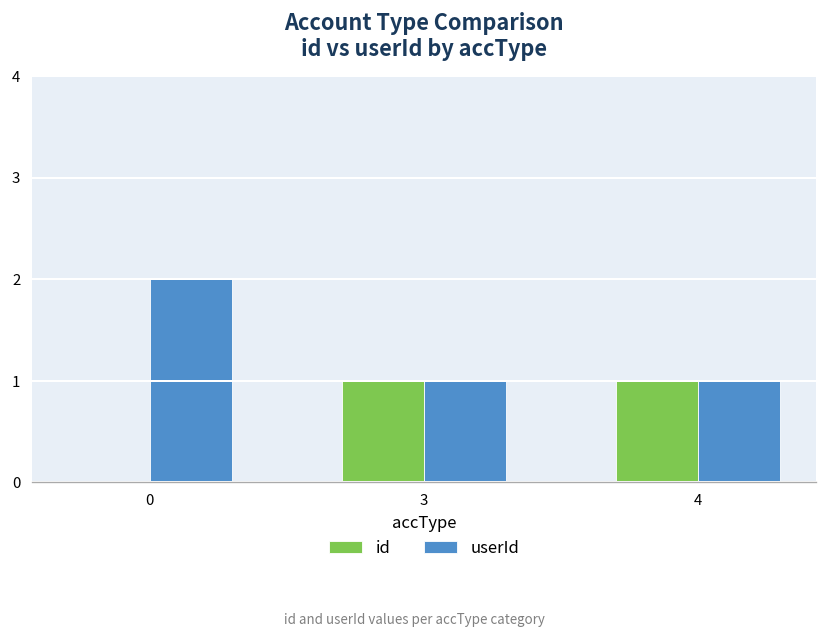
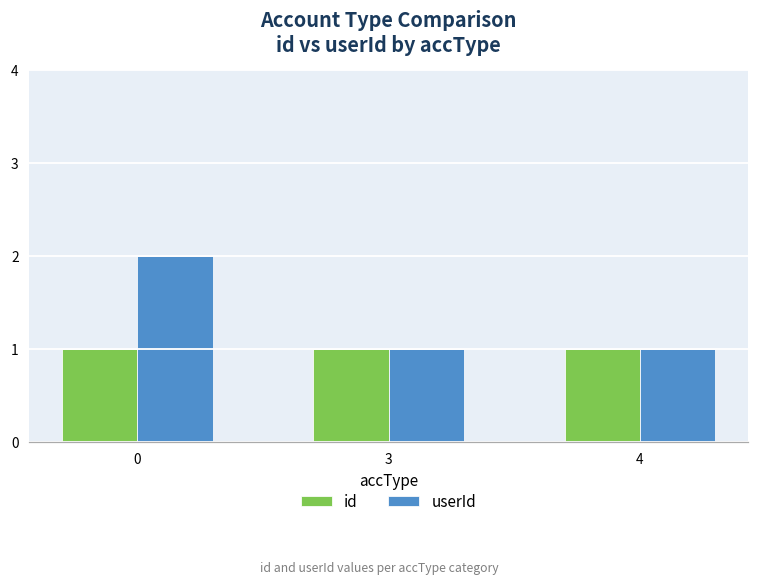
  {
    "id": {
-     "0": 0,
+     "0": 1,
      "3": 1,
      "4": 1
    },
    "userId": {
      "0": 2,
      "3": 1,
      "4": 1
    }
  }
